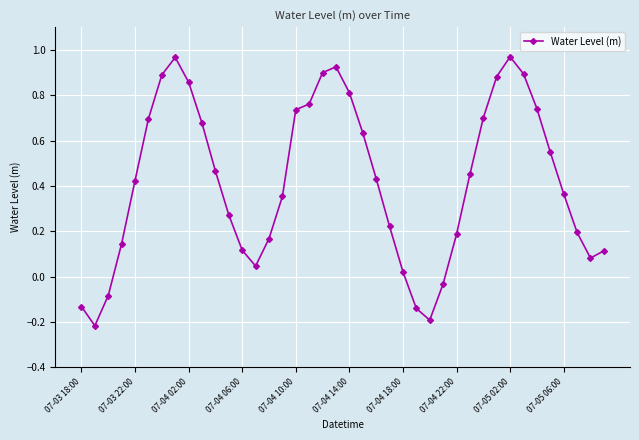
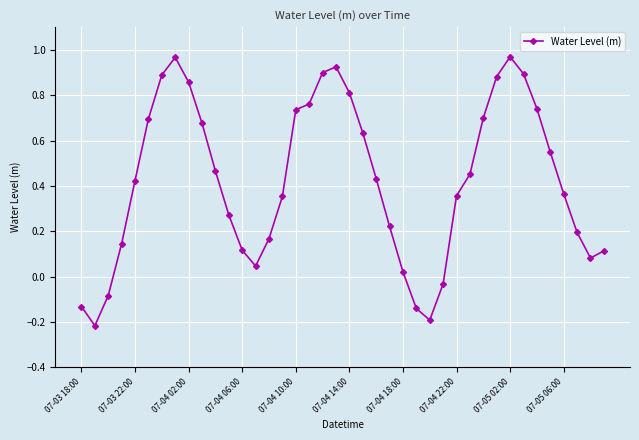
  {
    "07-03 18:00": -0.13,
    "07-03 22:00": 0.42,
    "07-04 02:00": 0.86,
    "07-04 06:00": 0.12,
    "07-04 10:00": 0.74,
    "07-04 14:00": 0.81,
    "07-04 18:00": 0.02,
-   "07-04 22:00": 0.19,
+   "07-04 22:00": 0.36,
    "07-05 02:00": 0.97,
    "07-05 06:00": 0.37
  }
